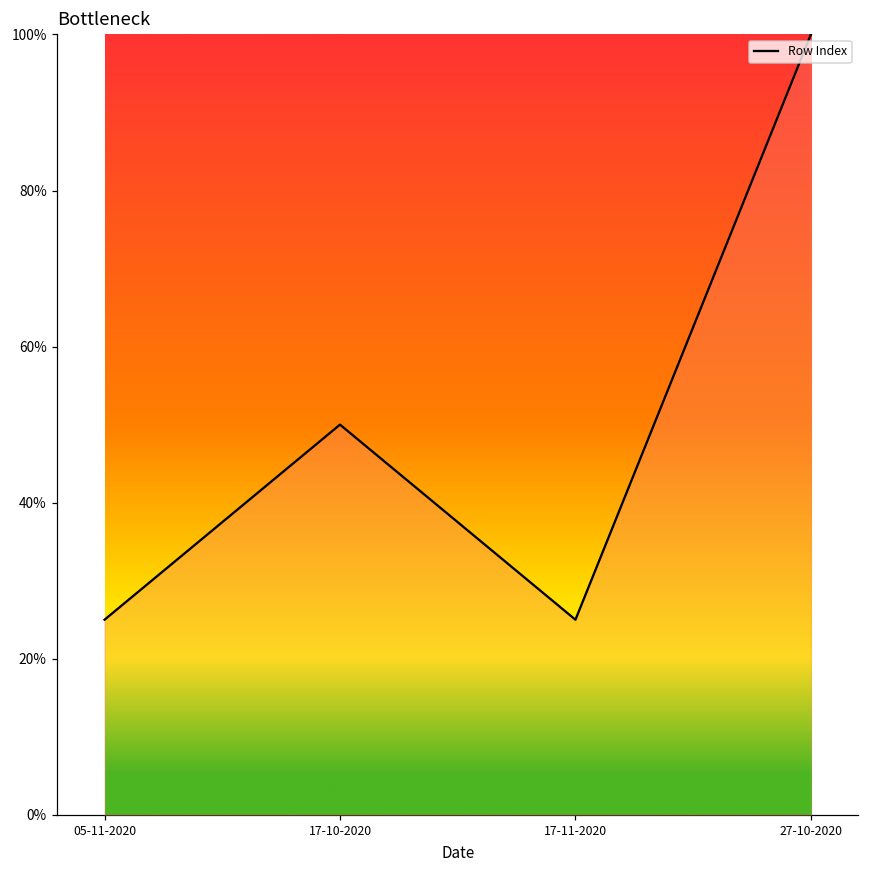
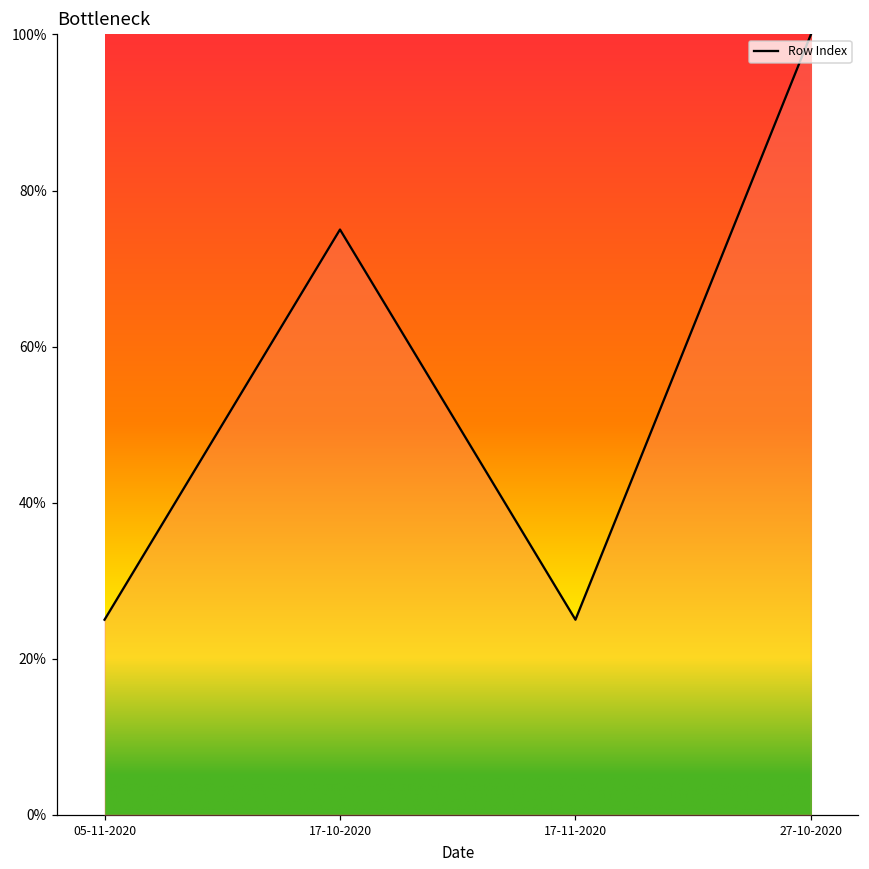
  {
    "05-11-2020": "25%",
-   "17-10-2020": "50%",
+   "17-10-2020": "75%",
    "17-11-2020": "25%",
    "27-10-2020": "100%"
  }
